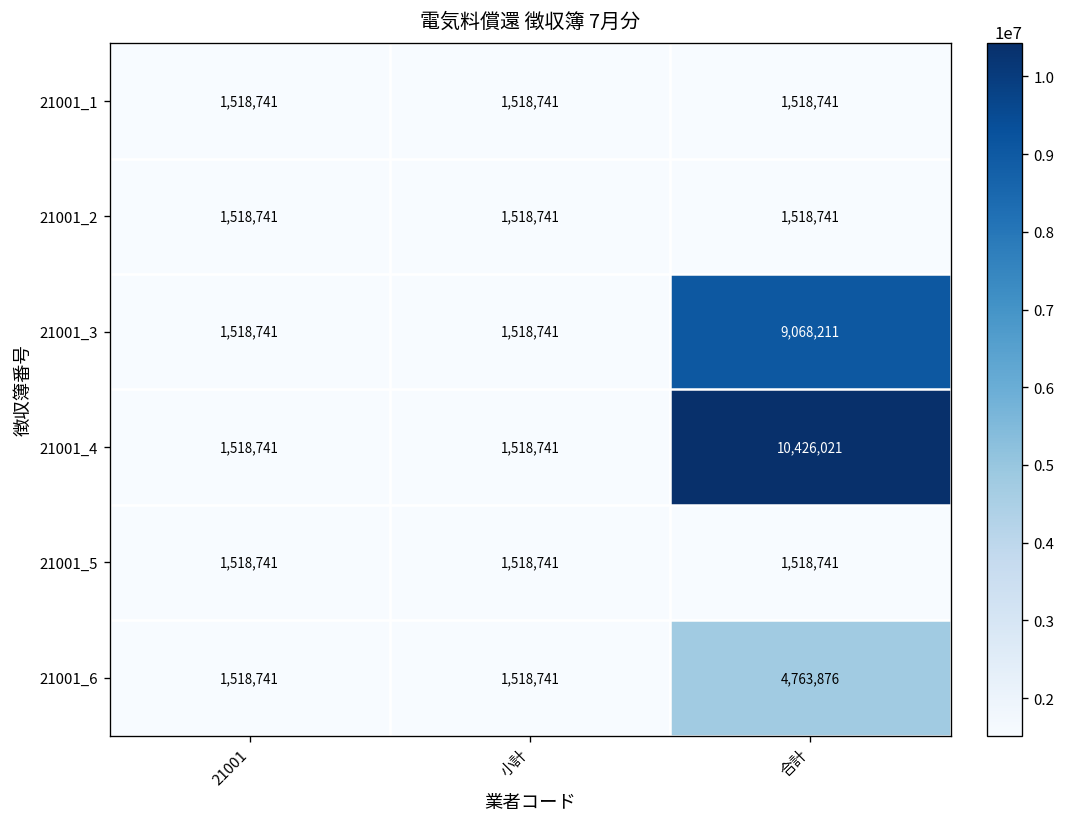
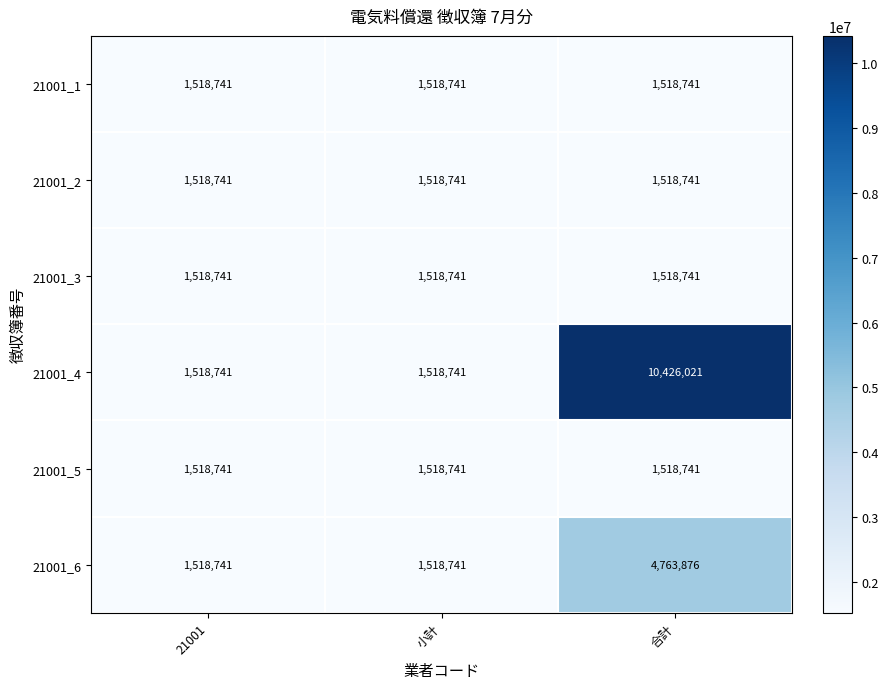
  {
    "21001_1": {
      "21001": "1,518,741",
      "小計": "1,518,741",
      "合計": "1,518,741"
    },
    "21001_2": {
      "21001": "1,518,741",
      "小計": "1,518,741",
      "合計": "1,518,741"
    },
    "21001_3": {
      "21001": "1,518,741",
      "小計": "1,518,741",
-     "合計": "9,068,211"
+     "合計": "1,518,741"
    },
    "21001_4": {
      "21001": "1,518,741",
      "小計": "1,518,741",
      "合計": "10,426,021"
    },
    "21001_5": {
      "21001": "1,518,741",
      "小計": "1,518,741",
      "合計": "1,518,741"
    },
    "21001_6": {
      "21001": "1,518,741",
      "小計": "1,518,741",
      "合計": "4,763,876"
    }
  }
